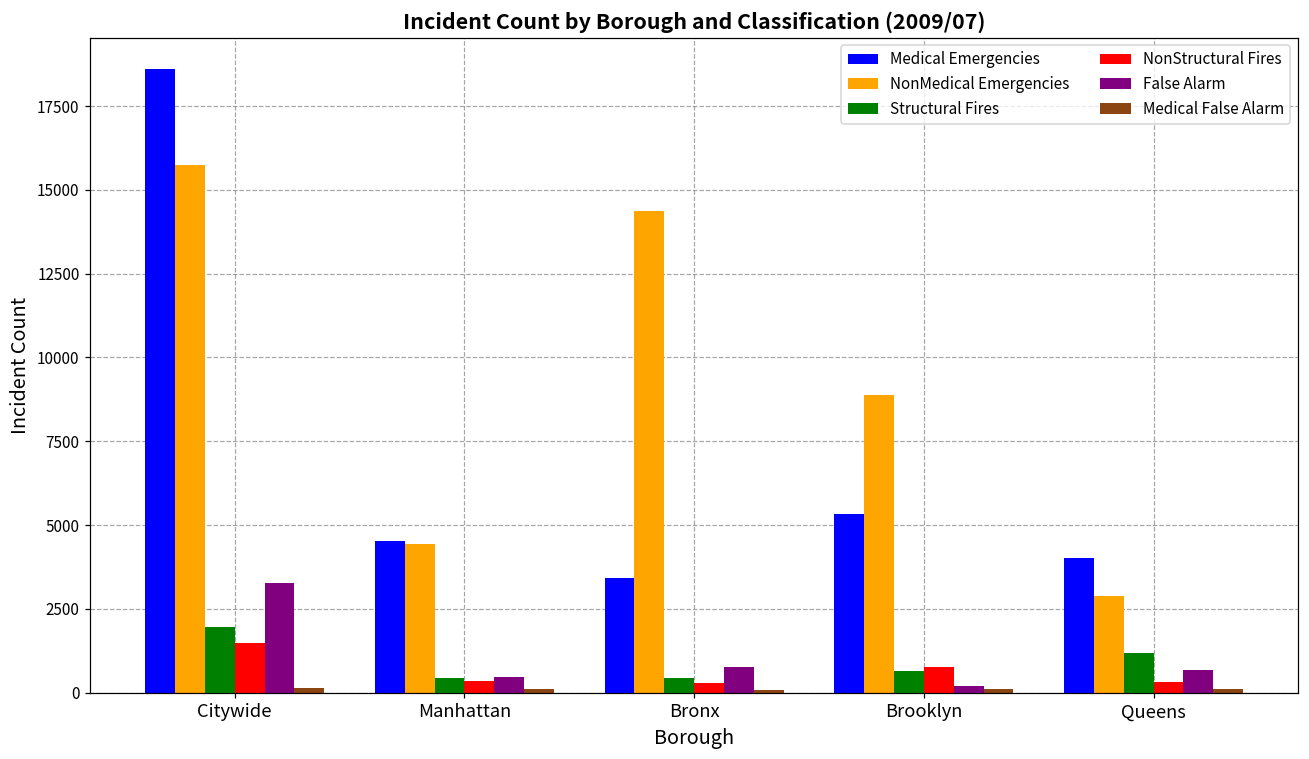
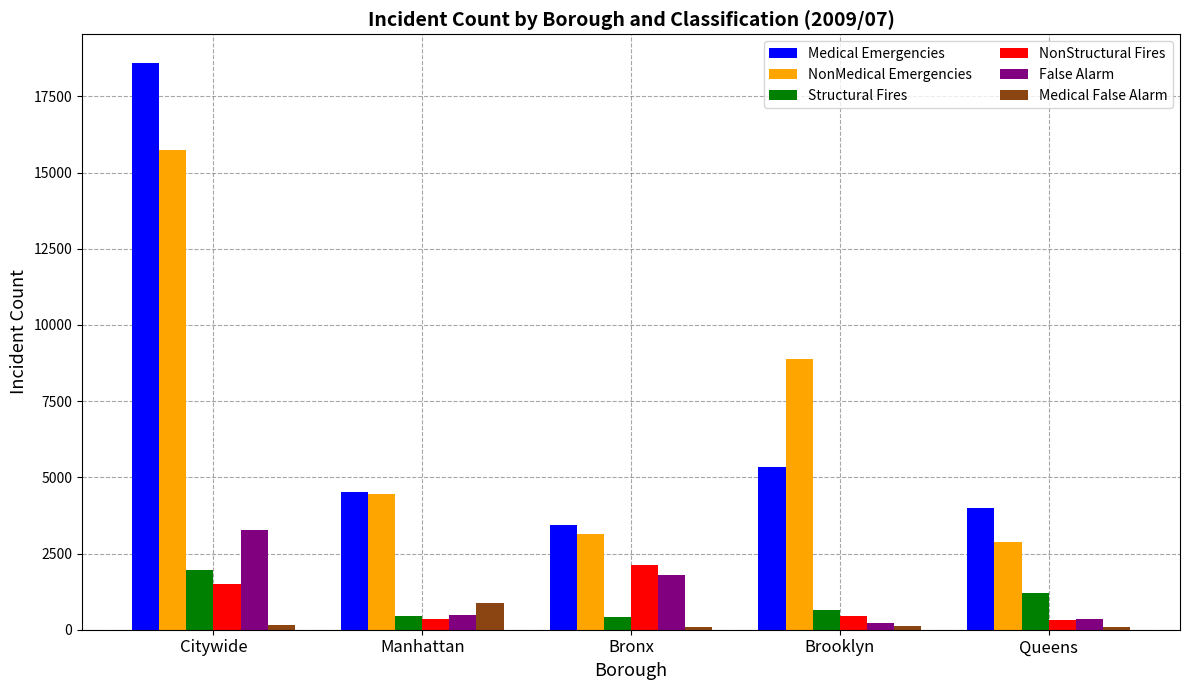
  {
    "Medical Emergencies": {
      "Citywide": 18600,
      "Manhattan": 4500,
      "Bronx": 3400,
      "Brooklyn": 5300,
      "Queens": 4000
    },
    "NonMedical Emergencies": {
      "Citywide": 15700,
      "Manhattan": 4400,
-     "Bronx": 14400,
+     "Bronx": 3200,
      "Brooklyn": 8900,
      "Queens": 2900
    },
    "Structural Fires": {
      "Citywide": 1900,
      "Manhattan": 400,
      "Bronx": 400,
      "Brooklyn": 700,
      "Queens": 1200
    },
    "NonStructural Fires": {
      "Citywide": 1500,
      "Manhattan": 300,
-     "Bronx": 300,
-     "Brooklyn": 800,
+     "Bronx": 2100,
+     "Brooklyn": 400,
      "Queens": 300
    },
    "False Alarm": {
      "Citywide": 3300,
      "Manhattan": 500,
-     "Bronx": 800,
+     "Bronx": 1800,
      "Brooklyn": 200,
-     "Queens": 700
+     "Queens": 400
    },
    "Medical False Alarm": {
      "Citywide": 100,
-     "Manhattan": 100,
+     "Manhattan": 900,
      "Brooklyn": 100,
      "Queens": 100
    }
  }
